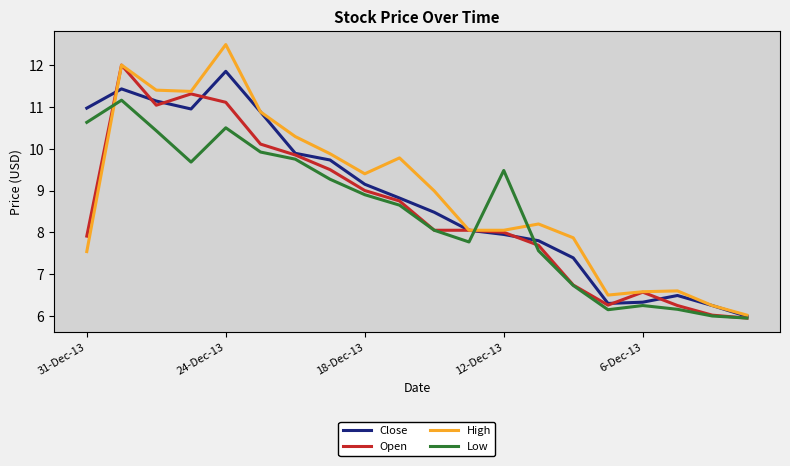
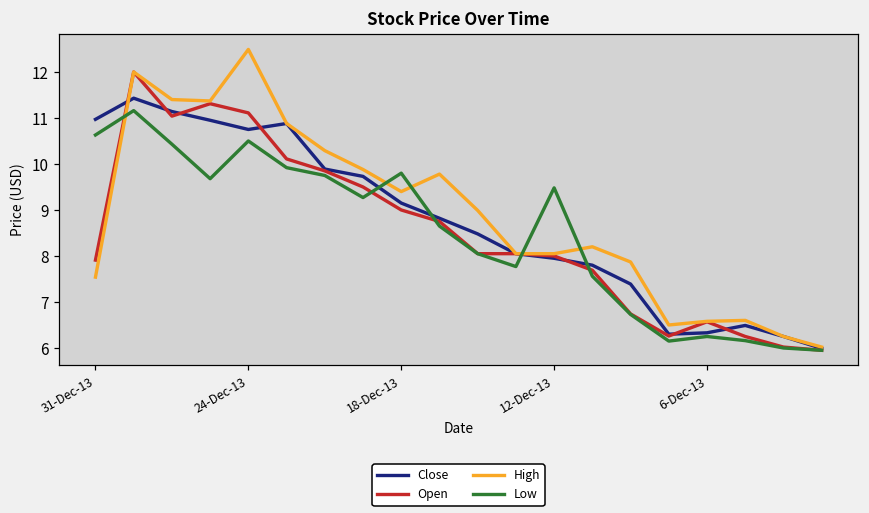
  {
    "Close": {
      "31-Dec-13": 11.0,
-     "24-Dec-13": 11.9,
+     "24-Dec-13": 10.8,
      "18-Dec-13": 9.2,
      "6-Dec-13": 6.3
    },
    "Open": {
      "31-Dec-13": 7.9,
      "24-Dec-13": 11.1,
      "18-Dec-13": 9.0
    },
    "High": {
      "31-Dec-13": 7.5,
      "24-Dec-13": 12.5,
      "18-Dec-13": 9.4
    },
    "Low": {
      "31-Dec-13": 10.6,
      "24-Dec-13": 10.5,
-     "18-Dec-13": 8.9,
+     "18-Dec-13": 9.8,
      "12-Dec-13": 9.5,
      "6-Dec-13": 6.3
    }
  }
